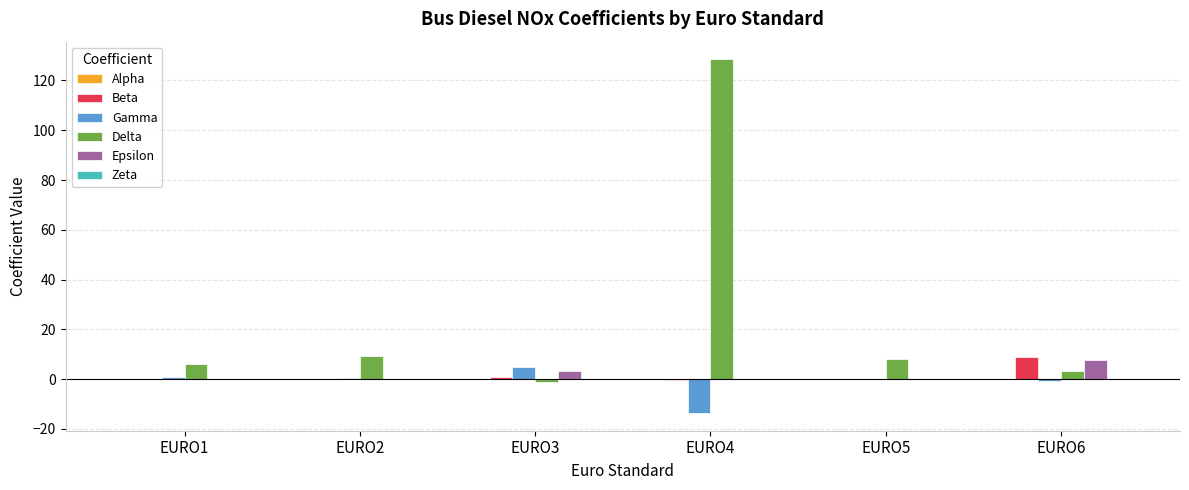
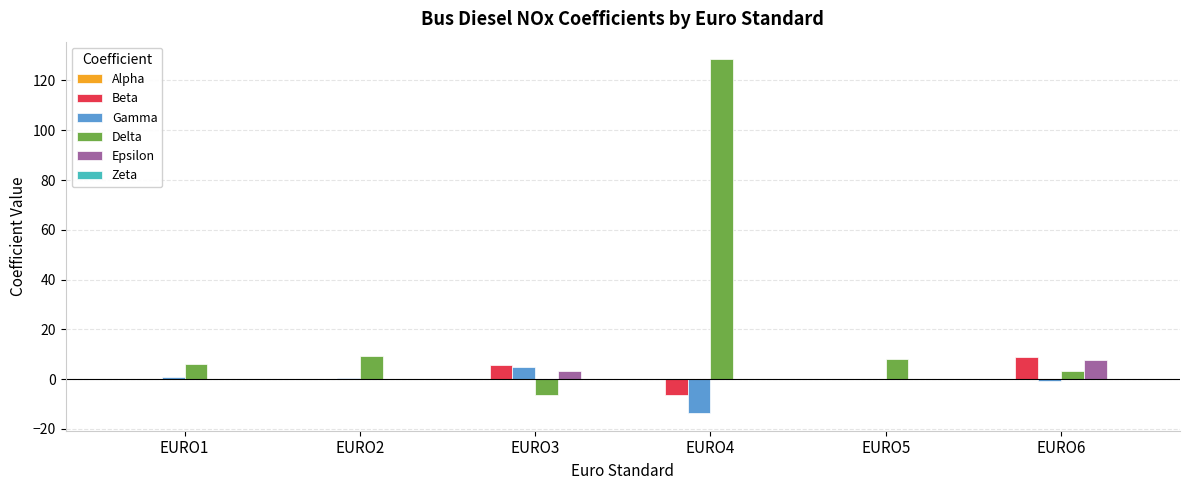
  {
    "Beta": {
-     "EURO3": 1,
-     "EURO4": 0,
+     "EURO3": 6,
+     "EURO4": -6,
      "EURO6": 9
    },
    "Delta": {
      "EURO1": 6,
      "EURO2": 9,
-     "EURO3": -1,
+     "EURO3": -6,
      "EURO4": 128,
      "EURO5": 8,
      "EURO6": 3
    },
    "Epsilon": {
      "EURO3": 3,
      "EURO6": 8
    }
  }
